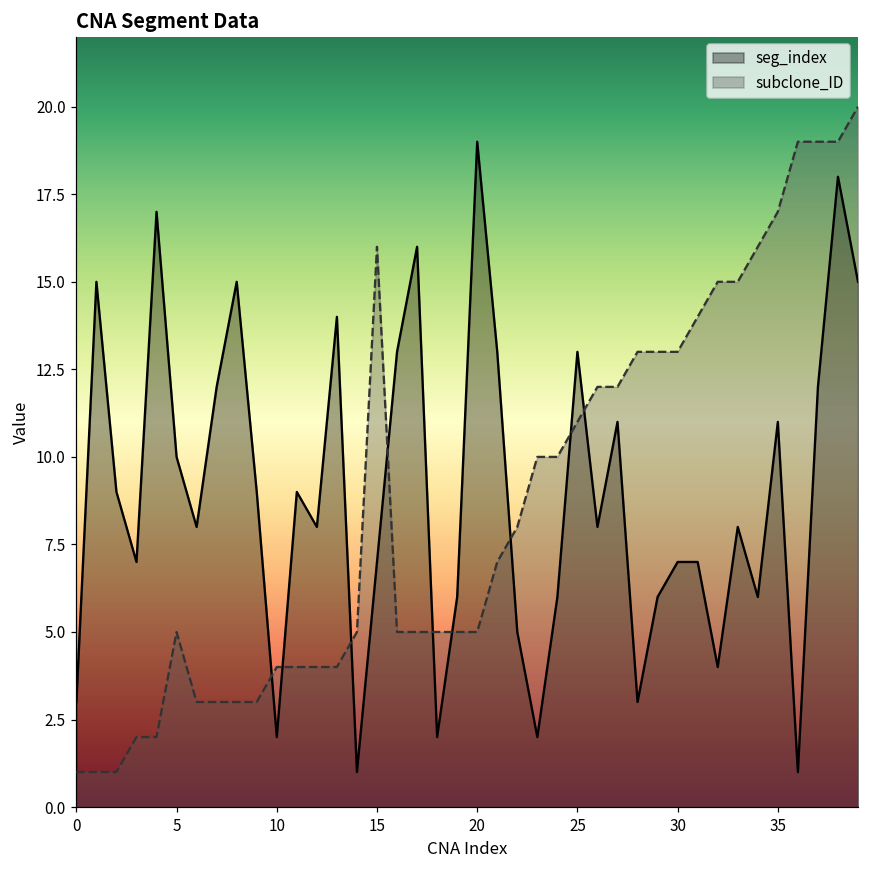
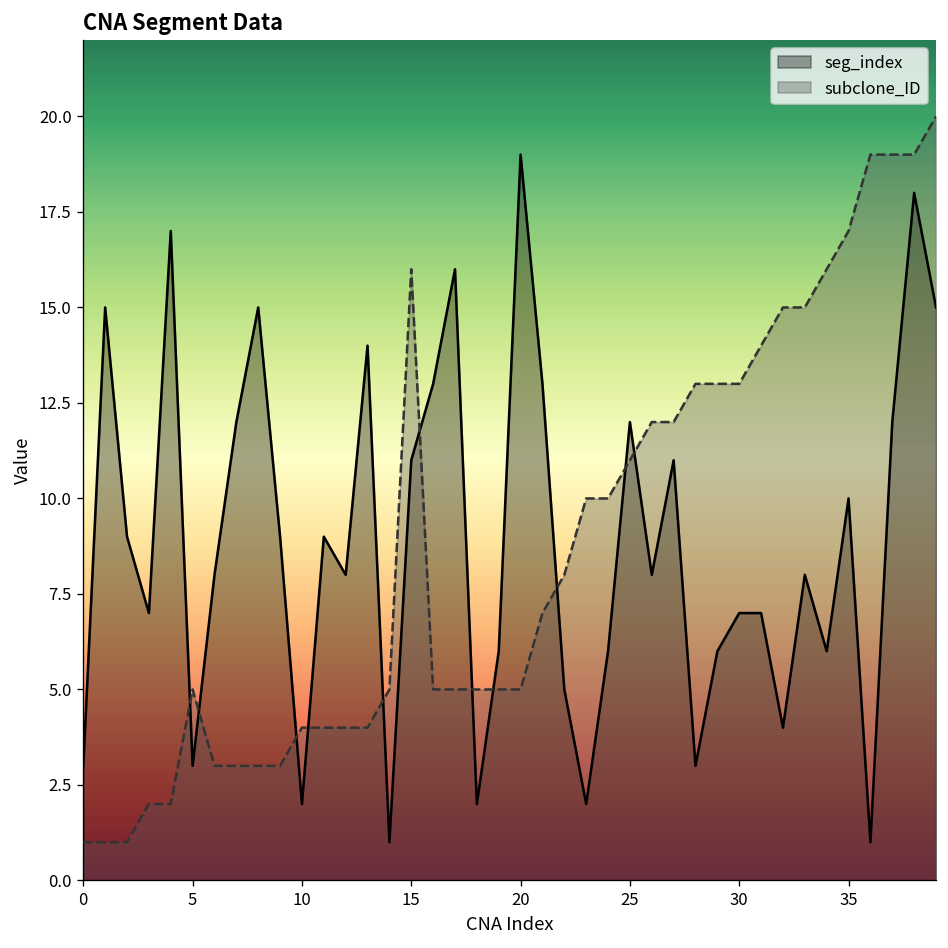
  {
    "seg_index": {
      "0": 3,
-     "5": 10,
+     "5": 3,
      "10": 2,
-     "15": 7,
+     "15": 11,
      "20": 19,
-     "25": 13,
+     "25": 12,
      "30": 7,
-     "35": 11
+     "35": 10
    },
    "subclone_ID": {
      "0": 1,
      "5": 5,
      "10": 4,
      "15": 16,
      "20": 5,
      "25": 11,
      "30": 13,
      "35": 17
    }
  }
